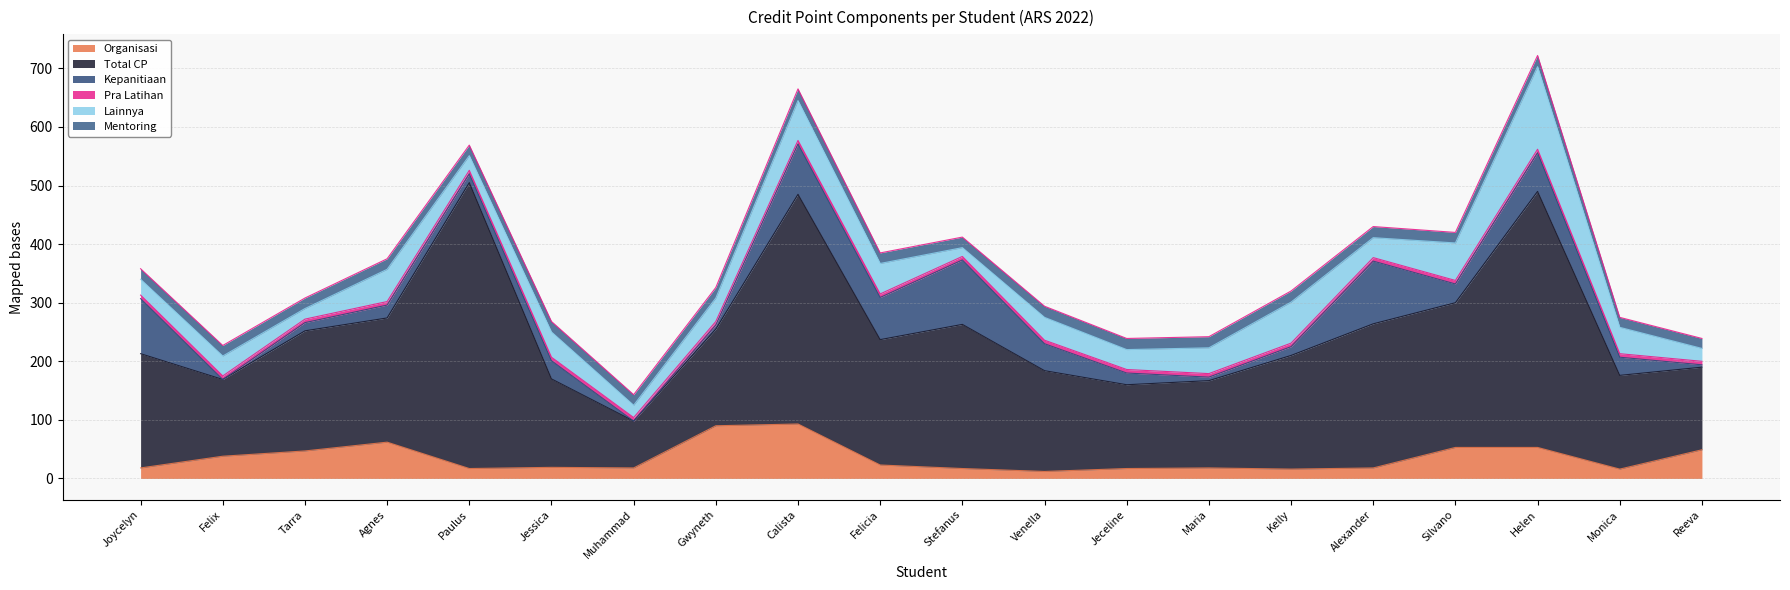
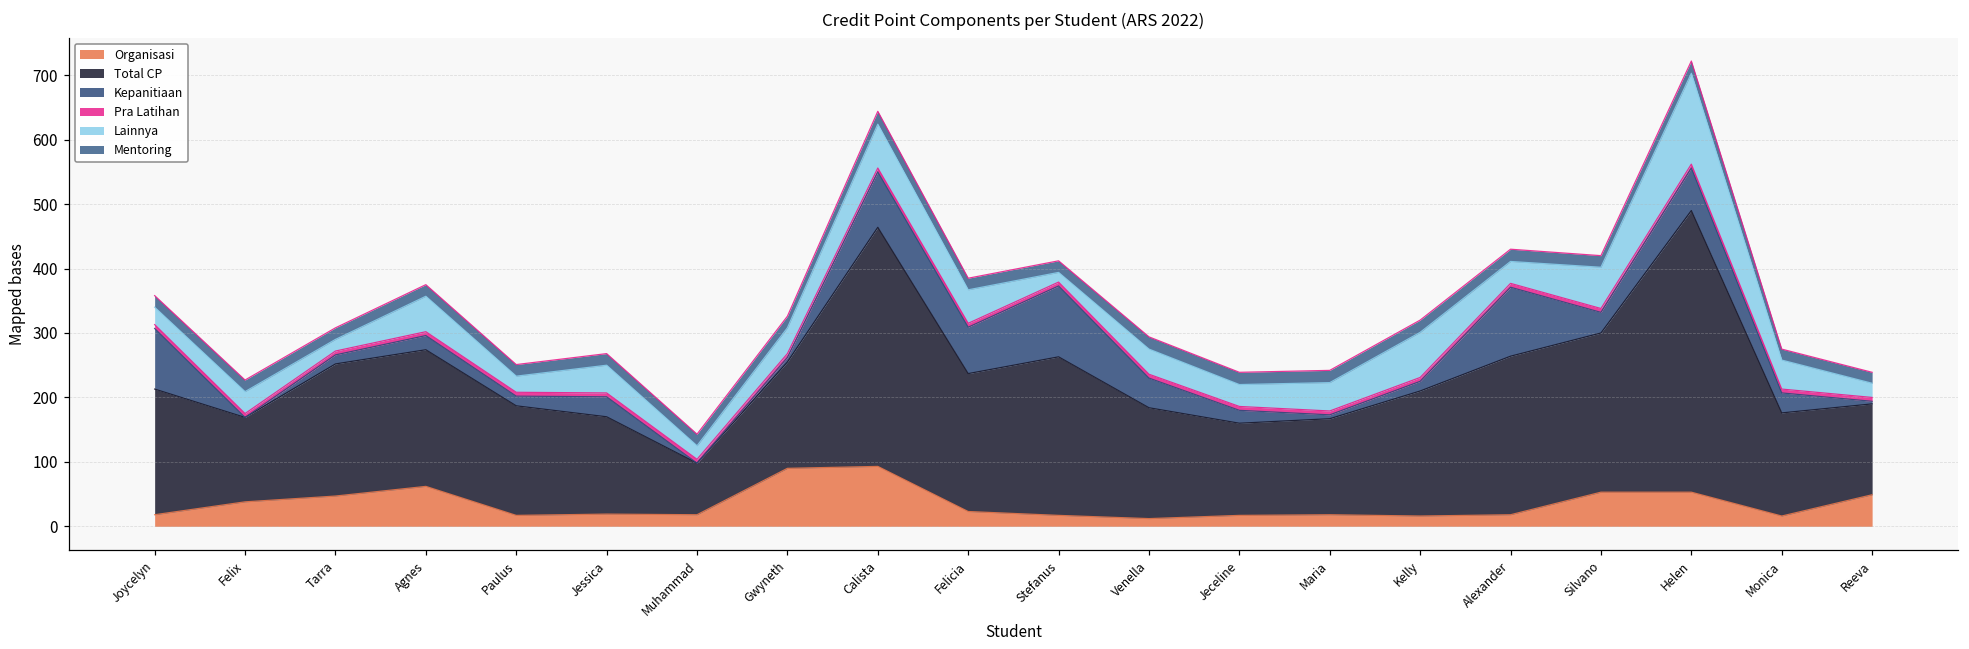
  {
    "Organisasi": {
      "Joycelyn": 20,
      "Felix": 40,
      "Tarra": 50,
      "Agnes": 60,
      "Paulus": 20,
      "Jessica": 20,
      "Muhammad": 20,
      "Gwyneth": 90,
      "Calista": 90,
      "Felicia": 20,
      "Stefanus": 20,
      "Venella": 10,
      "Jeceline": 20,
      "Maria": 20,
      "Kelly": 20,
      "Alexander": 20,
      "Silvano": 50,
      "Helen": 50,
      "Monica": 20,
      "Reeva": 50
    },
    "Total CP": {
      "Joycelyn": 200,
      "Tarra": 210,
      "Agnes": 210,
-     "Paulus": 490,
+     "Paulus": 170,
      "Jessica": 150,
      "Gwyneth": 170,
-     "Calista": 390,
+     "Calista": 370,
      "Felicia": 210,
      "Stefanus": 250,
      "Venella": 170,
      "Jeceline": 140,
      "Maria": 150,
      "Kelly": 190,
      "Alexander": 250,
      "Silvano": 250,
      "Helen": 440,
      "Monica": 160
    },
    "Pra Latihan": {
      "Joycelyn": 10,
      "Felix": 10,
      "Tarra": 10,
      "Agnes": 10,
      "Paulus": 10,
      "Jessica": 10,
      "Muhammad": 10,
      "Gwyneth": 10,
      "Calista": 10,
      "Felicia": 10,
      "Stefanus": 10,
      "Venella": 10,
      "Jeceline": 10,
      "Maria": 10,
      "Kelly": 10,
      "Alexander": 10,
      "Silvano": 10,
      "Helen": 10,
      "Monica": 10,
      "Reeva": 10
    },
    "Lainnya": {
      "Joycelyn": 30,
      "Felix": 30,
      "Tarra": 20,
      "Agnes": 60,
      "Paulus": 30,
      "Jessica": 40,
      "Muhammad": 20,
      "Gwyneth": 40,
      "Calista": 70,
      "Felicia": 50,
      "Stefanus": 20,
      "Venella": 40,
      "Jeceline": 30,
      "Maria": 40,
      "Kelly": 70,
      "Alexander": 30,
      "Silvano": 60,
      "Helen": 140,
      "Monica": 50,
      "Reeva": 20
    }
  }
